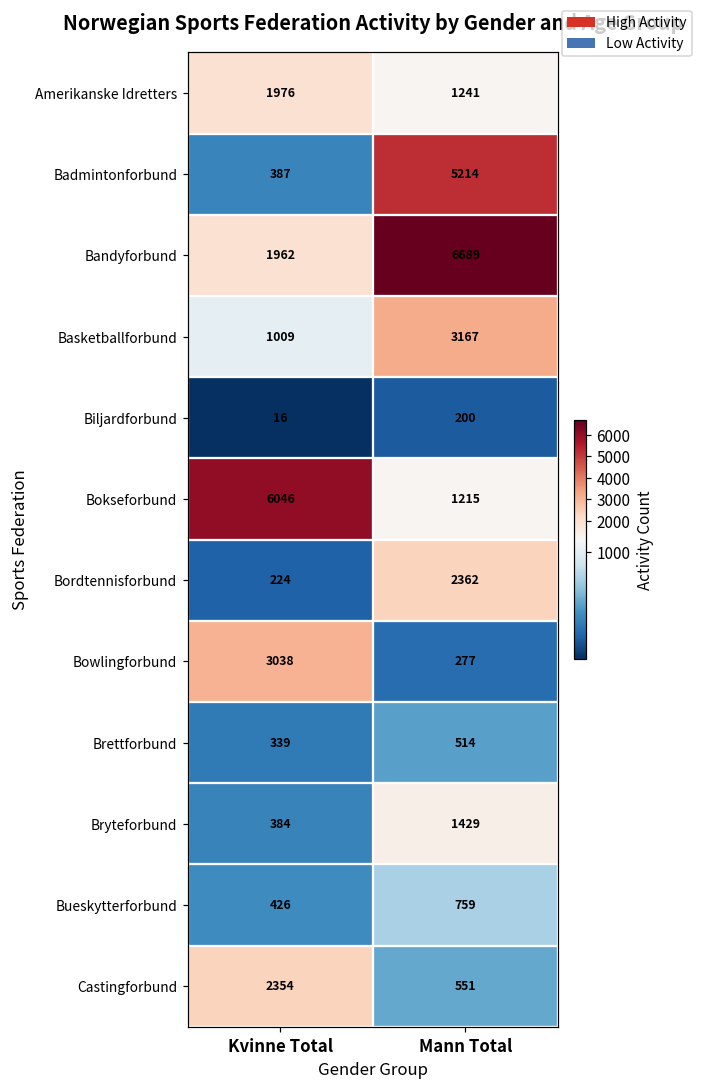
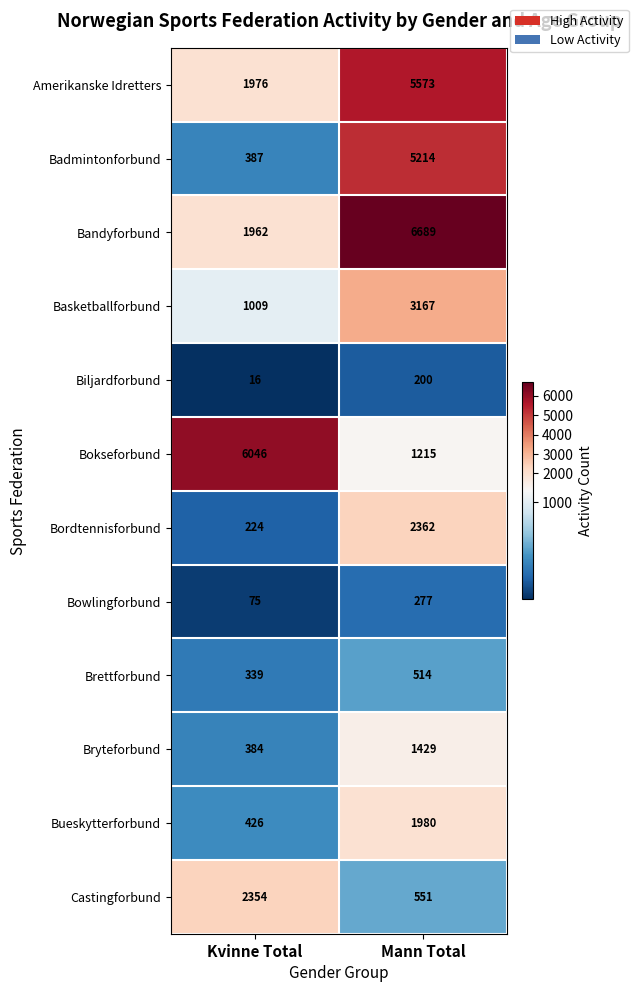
  {
    "Amerikanske Idretters": {
      "Kvinne Total": 1976,
-     "Mann Total": 1241
+     "Mann Total": 5573
    },
    "Badmintonforbund": {
      "Kvinne Total": 387,
      "Mann Total": 5214
    },
    "Bandyforbund": {
      "Kvinne Total": 1962,
      "Mann Total": 6689
    },
    "Basketballforbund": {
      "Kvinne Total": 1009,
      "Mann Total": 3167
    },
    "Biljardforbund": {
      "Kvinne Total": 16,
      "Mann Total": 200
    },
    "Bokseforbund": {
      "Kvinne Total": 6046,
      "Mann Total": 1215
    },
    "Bordtennisforbund": {
      "Kvinne Total": 224,
      "Mann Total": 2362
    },
    "Bowlingforbund": {
-     "Kvinne Total": 3038,
+     "Kvinne Total": 75,
      "Mann Total": 277
    },
    "Brettforbund": {
      "Kvinne Total": 339,
      "Mann Total": 514
    },
    "Bryteforbund": {
      "Kvinne Total": 384,
      "Mann Total": 1429
    },
    "Bueskytterforbund": {
      "Kvinne Total": 426,
-     "Mann Total": 759
+     "Mann Total": 1980
    },
    "Castingforbund": {
      "Kvinne Total": 2354,
      "Mann Total": 551
    }
  }
